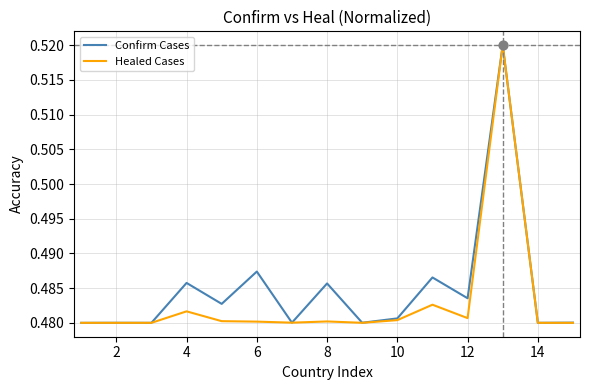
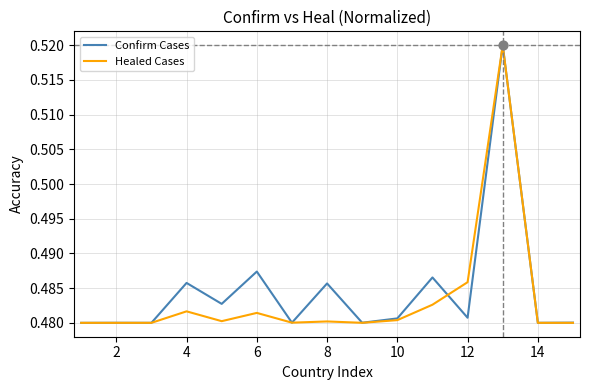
  {
    "Confirm Cases": {
      "4": 0.486,
      "6": 0.487,
      "8": 0.486,
-     "12": 0.484
+     "12": 0.481
    },
    "Healed Cases": {
      "4": 0.482,
-     "6": 0.480,
+     "6": 0.481,
      "8": 0.480,
-     "12": 0.481
+     "12": 0.486
    }
  }
